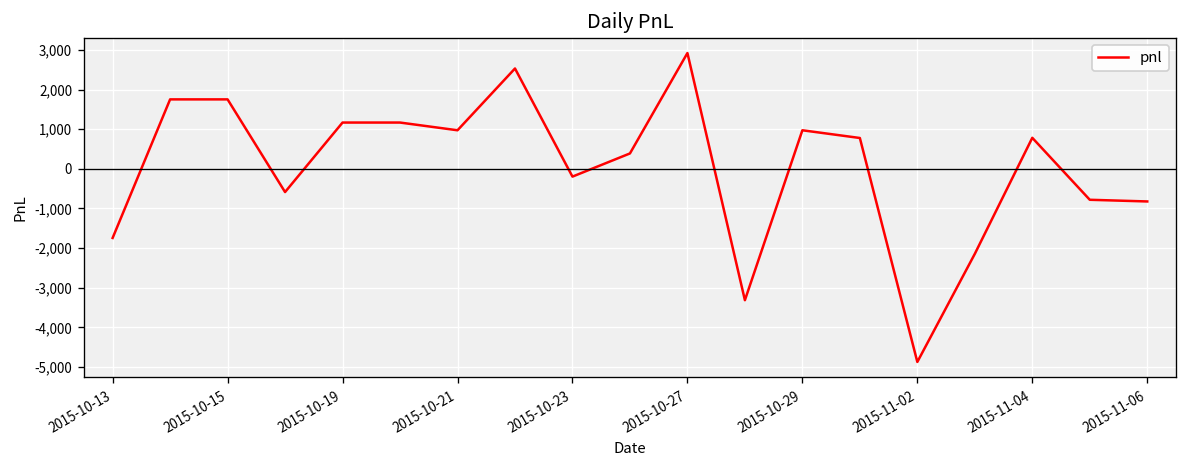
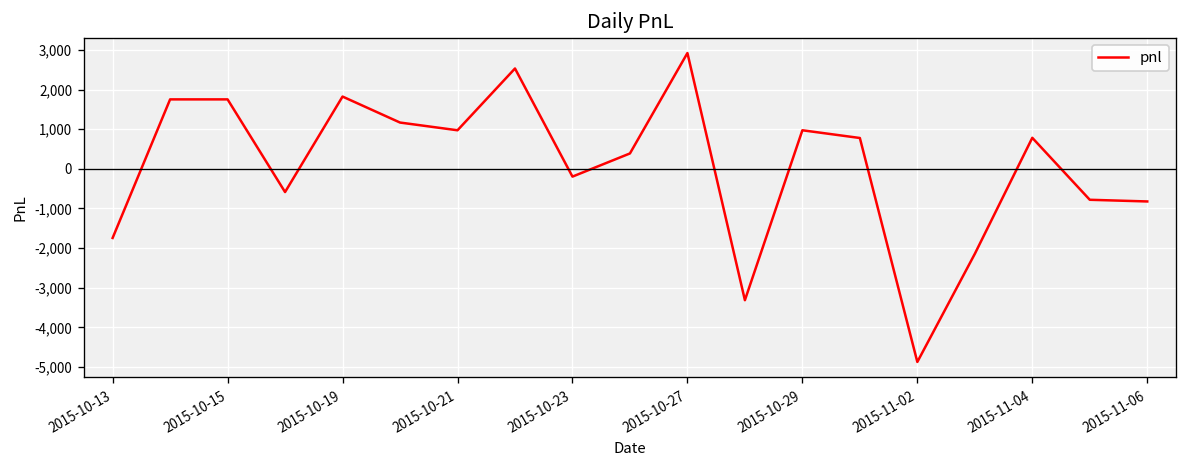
  {
    "2015-10-13": "-1,700",
    "2015-10-15": "1,800",
-   "2015-10-19": "1,200",
+   "2015-10-19": "1,800",
    "2015-10-21": "1,000",
    "2015-10-23": "-200",
    "2015-10-27": "2,900",
    "2015-10-29": "1,000",
    "2015-11-02": "-4,900",
    "2015-11-04": "800",
    "2015-11-06": "-800"
  }
